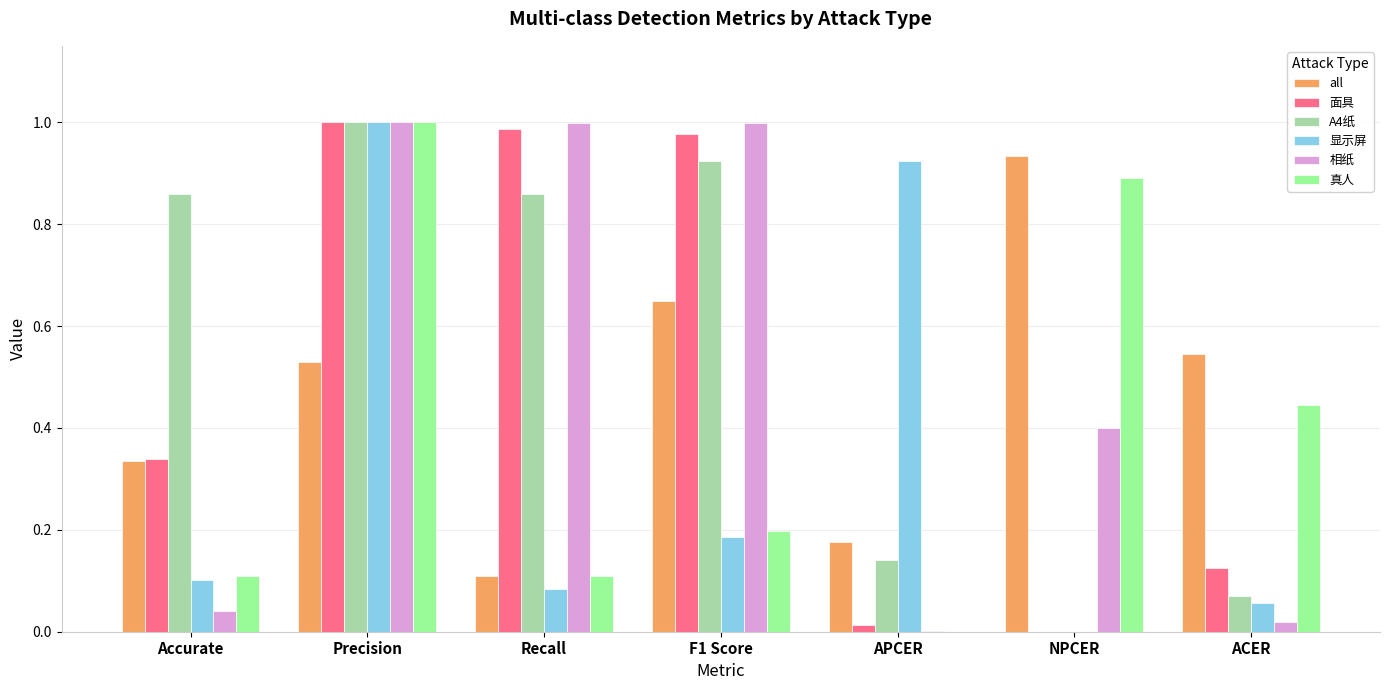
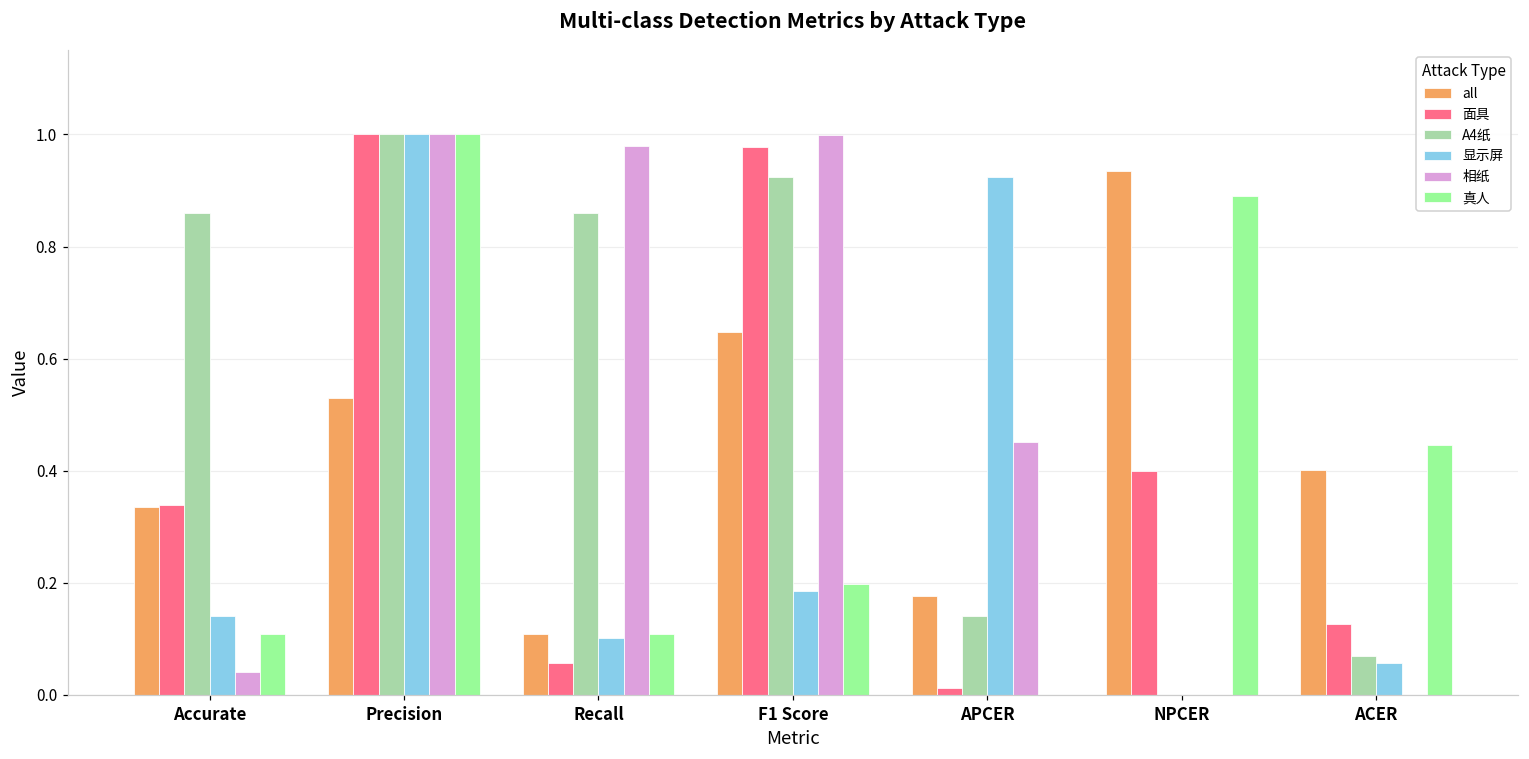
  {
    "all": {
      "Accurate": 0.33,
      "Precision": 0.53,
      "Recall": 0.11,
      "F1 Score": 0.65,
      "APCER": 0.18,
      "NPCER": 0.93,
-     "ACER": 0.55
+     "ACER": 0.40
    },
    "面具": {
      "Accurate": 0.34,
      "Precision": 1.00,
-     "Recall": 0.99,
+     "Recall": 0.06,
      "F1 Score": 0.98,
      "APCER": 0.01,
-     "NPCER": 0.0,
+     "NPCER": 0.4,
      "ACER": 0.13
    },
    "显示屏": {
-     "Accurate": 0.10,
+     "Accurate": 0.14,
      "Precision": 1.00,
-     "Recall": 0.08,
+     "Recall": 0.10,
      "F1 Score": 0.19,
      "APCER": 0.92,
      "NPCER": 0.00,
      "ACER": 0.06
    },
    "相纸": {
      "Accurate": 0.04,
      "Precision": 1.00,
-     "Recall": 1.00,
+     "Recall": 0.98,
      "F1 Score": 1.00,
-     "APCER": 0.00,
-     "NPCER": 0.4,
-     "ACER": 0.02
+     "APCER": 0.45,
+     "NPCER": 0.0,
+     "ACER": 0.00
    }
  }
